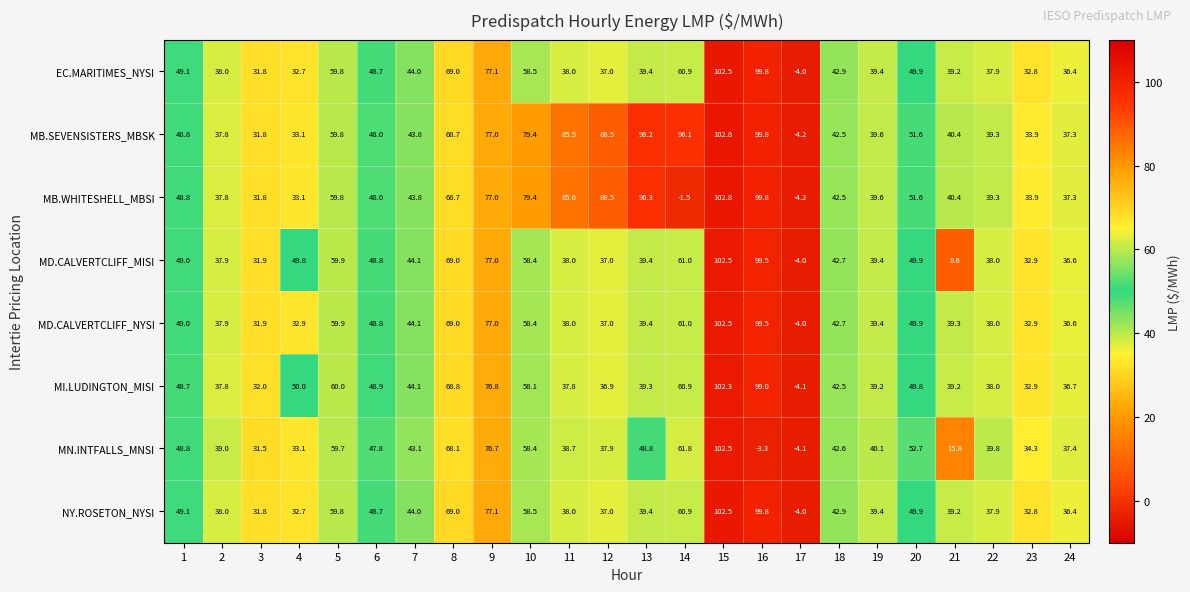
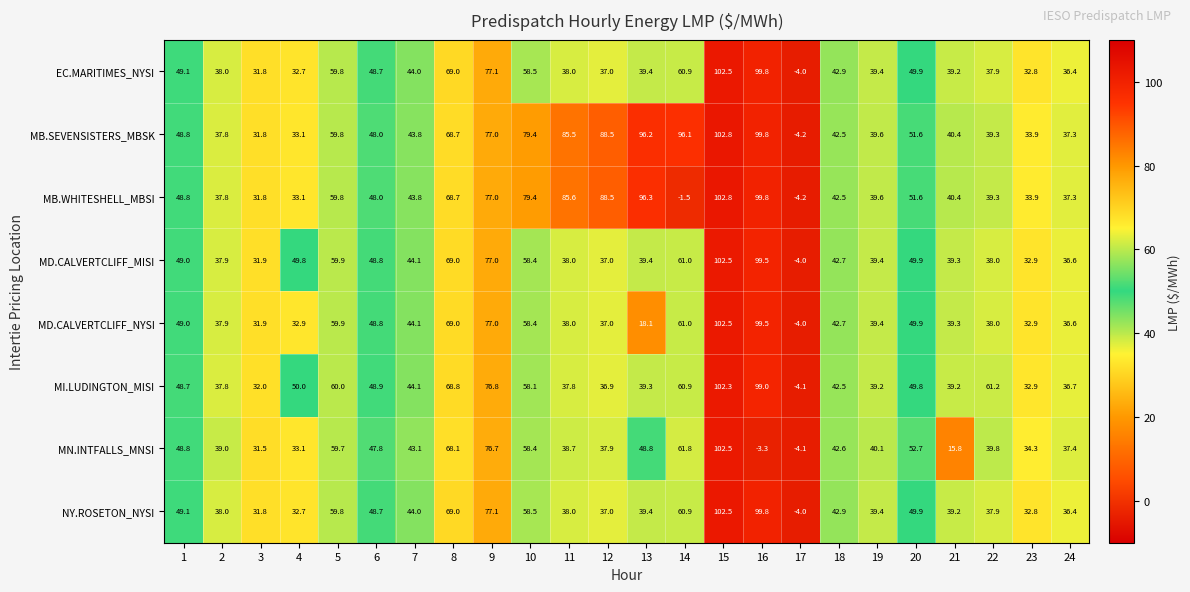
  {
    "EC.MARITIMES_NYSI": {
      "1": 49.1,
      "2": 38.0,
      "3": 31.8,
      "4": 32.7,
      "5": 59.8,
      "6": 48.7,
      "7": 44.0,
      "8": 69.0,
      "9": 77.1,
      "10": 58.5,
      "11": 38.0,
      "12": 37.0,
      "13": 39.4,
      "14": 60.9,
      "15": 102.5,
      "16": 99.8,
      "17": -4.0,
      "18": 42.9,
      "19": 39.4,
      "20": 49.9,
      "21": 39.2,
      "22": 37.9,
      "23": 32.8,
      "24": 36.4
    },
    "MB.SEVENSISTERS_MBSK": {
      "1": 48.8,
      "2": 37.8,
      "3": 31.8,
      "4": 33.1,
      "5": 59.8,
      "6": 48.0,
      "7": 43.8,
      "8": 68.7,
      "9": 77.0,
      "10": 79.4,
      "11": 85.5,
      "12": 88.5,
      "13": 96.2,
      "14": 96.1,
      "15": 102.8,
      "16": 99.8,
      "17": -4.2,
      "18": 42.5,
      "19": 39.6,
      "20": 51.6,
      "21": 40.4,
      "22": 39.3,
      "23": 33.9,
      "24": 37.3
    },
    "MB.WHITESHELL_MBSI": {
      "1": 48.8,
      "2": 37.8,
      "3": 31.8,
      "4": 33.1,
      "5": 59.8,
      "6": 48.0,
      "7": 43.8,
      "8": 68.7,
      "9": 77.0,
      "10": 79.4,
      "11": 85.6,
      "12": 88.5,
      "13": 96.3,
      "14": -1.5,
      "15": 102.8,
      "16": 99.8,
      "17": -4.2,
      "18": 42.5,
      "19": 39.6,
      "20": 51.6,
      "21": 40.4,
      "22": 39.3,
      "23": 33.9,
      "24": 37.3
    },
    "MD.CALVERTCLIFF_MISI": {
      "1": 49.0,
      "2": 37.9,
      "3": 31.9,
      "4": 49.8,
      "5": 59.9,
      "6": 48.8,
      "7": 44.1,
      "8": 69.0,
      "9": 77.0,
      "10": 58.4,
      "11": 38.0,
      "12": 37.0,
      "13": 39.4,
      "14": 61.0,
      "15": 102.5,
      "16": 99.5,
      "17": -4.0,
      "18": 42.7,
      "19": 39.4,
      "20": 49.9,
-     "21": 8.6,
+     "21": 39.3,
      "22": 38.0,
      "23": 32.9,
      "24": 36.6
    },
    "MD.CALVERTCLIFF_NYSI": {
      "1": 49.0,
      "2": 37.9,
      "3": 31.9,
      "4": 32.9,
      "5": 59.9,
      "6": 48.8,
      "7": 44.1,
      "8": 69.0,
      "9": 77.0,
      "10": 58.4,
      "11": 38.0,
      "12": 37.0,
-     "13": 39.4,
+     "13": 18.1,
      "14": 61.0,
      "15": 102.5,
      "16": 99.5,
      "17": -4.0,
      "18": 42.7,
      "19": 39.4,
      "20": 49.9,
      "21": 39.3,
      "22": 38.0,
      "23": 32.9,
      "24": 36.6
    },
    "MI.LUDINGTON_MISI": {
      "1": 48.7,
      "2": 37.8,
      "3": 32.0,
      "4": 50.0,
      "5": 60.0,
      "6": 48.9,
      "7": 44.1,
      "8": 68.8,
      "9": 76.8,
      "10": 58.1,
      "11": 37.8,
      "12": 36.9,
      "13": 39.3,
      "14": 60.9,
      "15": 102.3,
      "16": 99.0,
      "17": -4.1,
      "18": 42.5,
      "19": 39.2,
      "20": 49.8,
      "21": 39.2,
-     "22": 38.0,
+     "22": 61.2,
      "23": 32.9,
      "24": 36.7
    },
    "MN.INTFALLS_MNSI": {
      "1": 48.8,
      "2": 39.0,
      "3": 31.5,
      "4": 33.1,
      "5": 59.7,
      "6": 47.8,
      "7": 43.1,
      "8": 68.1,
      "9": 76.7,
      "10": 58.4,
      "11": 38.7,
      "12": 37.9,
      "13": 48.8,
      "14": 61.8,
      "15": 102.5,
      "16": -3.3,
      "17": -4.1,
      "18": 42.6,
      "19": 40.1,
      "20": 52.7,
      "21": 15.8,
      "22": 39.8,
      "23": 34.3,
      "24": 37.4
    },
    "NY.ROSETON_NYSI": {
      "1": 49.1,
      "2": 38.0,
      "3": 31.8,
      "4": 32.7,
      "5": 59.8,
      "6": 48.7,
      "7": 44.0,
      "8": 69.0,
      "9": 77.1,
      "10": 58.5,
      "11": 38.0,
      "12": 37.0,
      "13": 39.4,
      "14": 60.9,
      "15": 102.5,
      "16": 99.8,
      "17": -4.0,
      "18": 42.9,
      "19": 39.4,
      "20": 49.9,
      "21": 39.2,
      "22": 37.9,
      "23": 32.8,
      "24": 36.4
    }
  }
